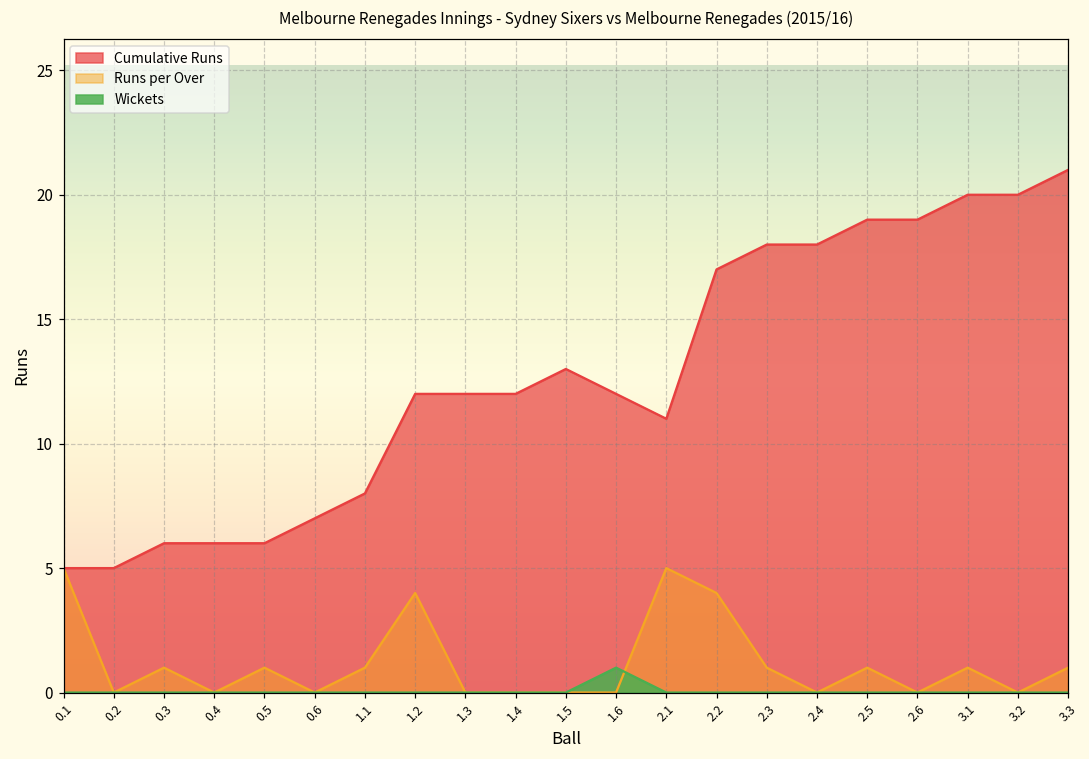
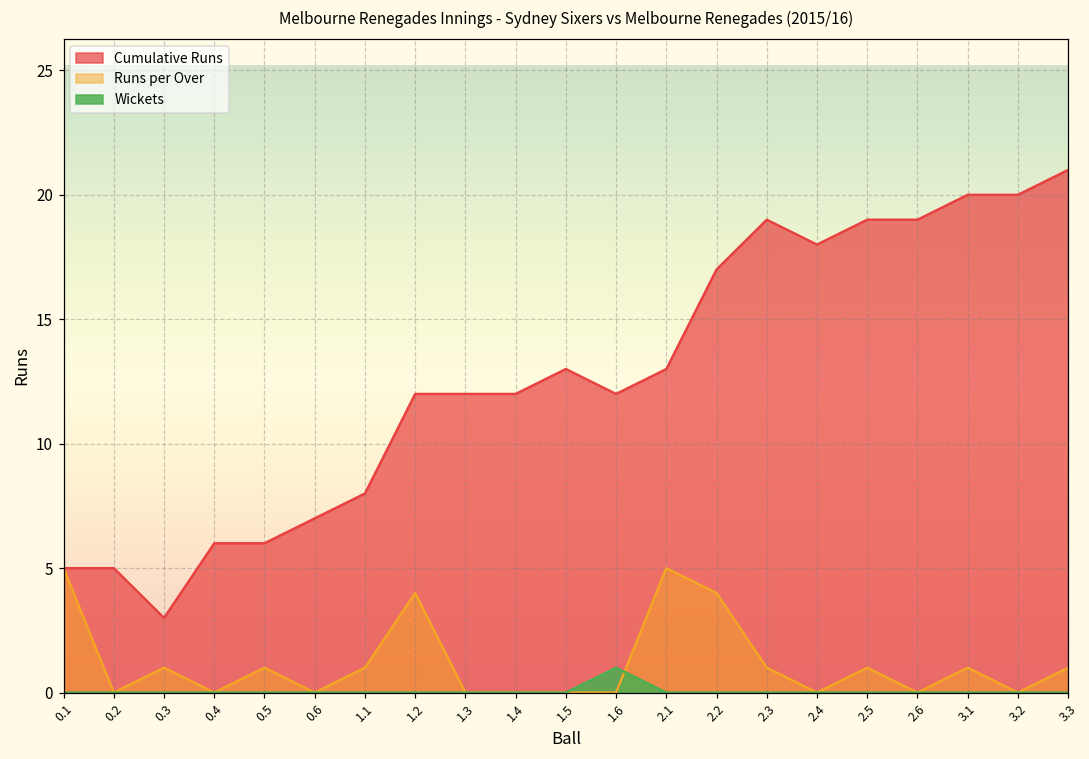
  {
    "Cumulative Runs": {
      "0.2": 5,
-     "0.3": 6,
+     "0.3": 3,
      "0.4": 6,
      "0.5": 6,
      "0.6": 7,
      "1.1": 8,
      "1.2": 12,
      "1.3": 12,
      "1.4": 12,
      "1.5": 13,
      "1.6": 12,
-     "2.1": 11,
+     "2.1": 13,
      "2.2": 17,
-     "2.3": 18,
+     "2.3": 19,
      "2.4": 18,
      "2.5": 19,
      "2.6": 19,
      "3.1": 20,
      "3.2": 20,
      "3.3": 21
    },
    "Runs per Over": {
      "0.3": 1,
      "0.5": 1,
      "1.1": 1,
      "1.2": 4,
      "1.6": 0,
      "2.1": 5,
      "2.2": 4,
      "2.3": 1,
      "2.5": 1,
      "3.1": 1,
      "3.3": 1
    },
    "Wickets": {
      "0.1": 0,
      "0.3": 0,
      "0.5": 0,
      "1.1": 0,
      "1.2": 0,
      "1.6": 1,
      "2.1": 0,
      "2.2": 0,
      "2.3": 0,
      "2.5": 0,
      "3.1": 0,
      "3.3": 0
    }
  }
